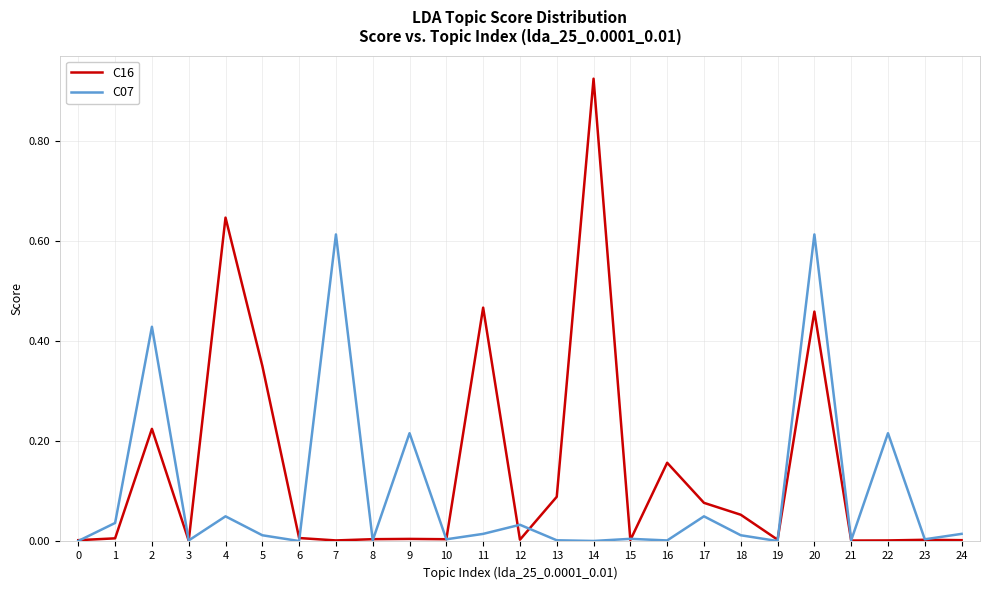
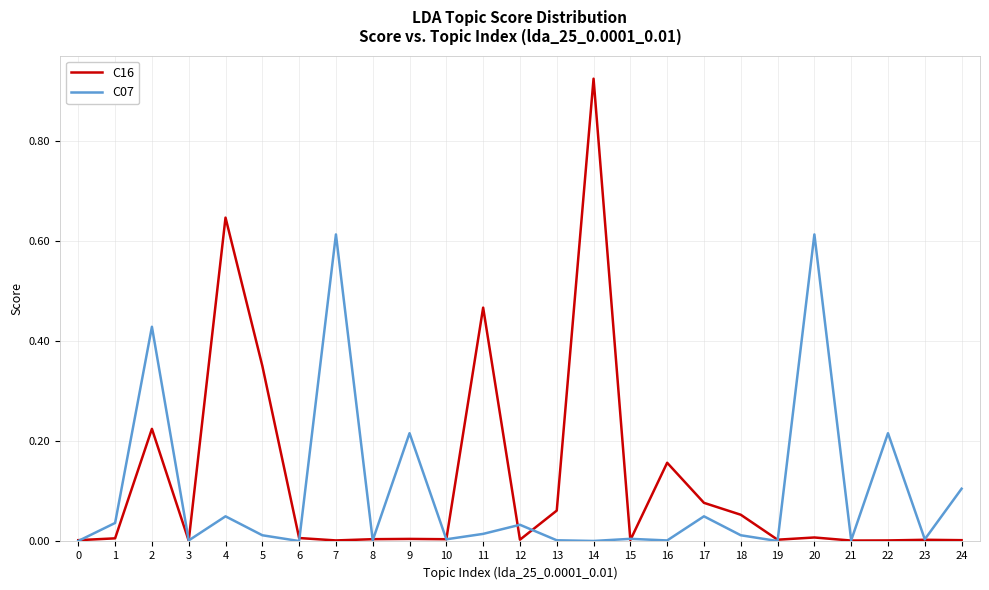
  {
    "C16": {
      "1": 0.01,
      "2": 0.22,
      "4": 0.65,
      "5": 0.35,
      "6": 0.01,
      "7": 0.00,
      "9": 0.01,
      "11": 0.47,
      "12": 0.00,
-     "13": 0.09,
+     "13": 0.06,
      "14": 0.92,
      "16": 0.16,
      "17": 0.08,
      "18": 0.05,
-     "20": 0.46,
+     "20": 0.01,
      "22": 0.00,
      "24": 0.00
    },
    "C07": {
      "1": 0.04,
      "2": 0.43,
      "4": 0.05,
      "5": 0.01,
      "6": 0.00,
      "7": 0.61,
      "9": 0.22,
      "11": 0.02,
      "12": 0.03,
      "13": 0.00,
      "14": 0.00,
      "16": 0.00,
      "17": 0.05,
      "18": 0.01,
      "20": 0.61,
      "22": 0.22,
-     "24": 0.02
+     "24": 0.11
    }
  }
